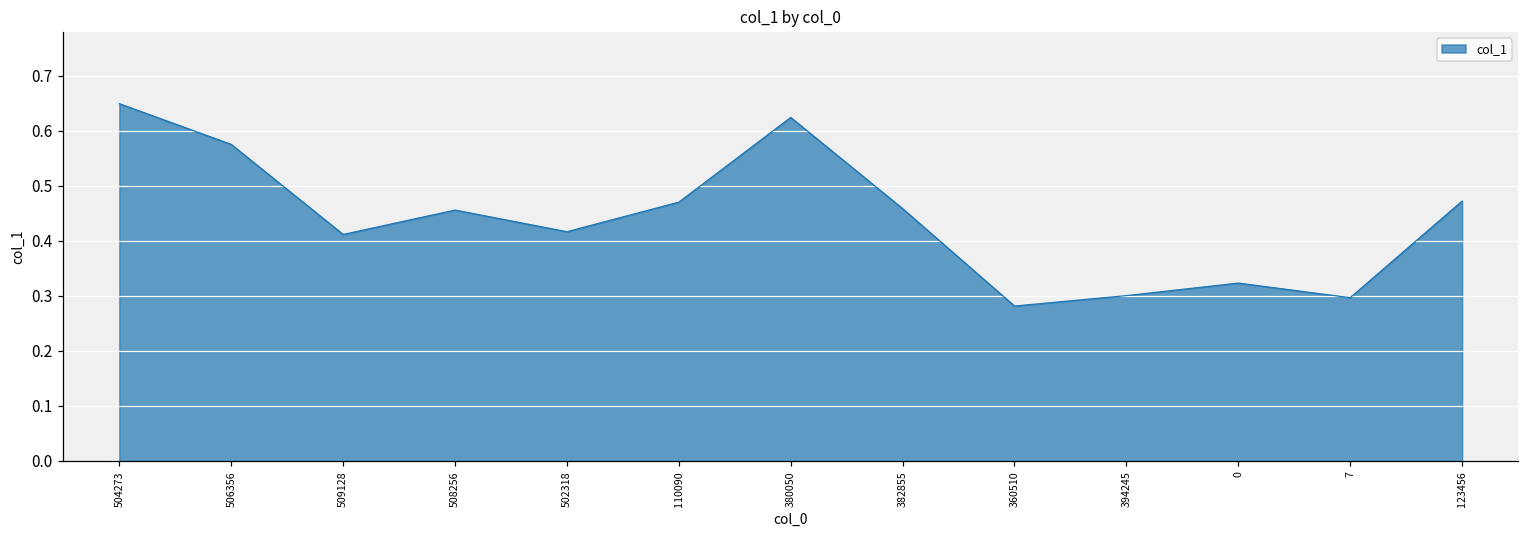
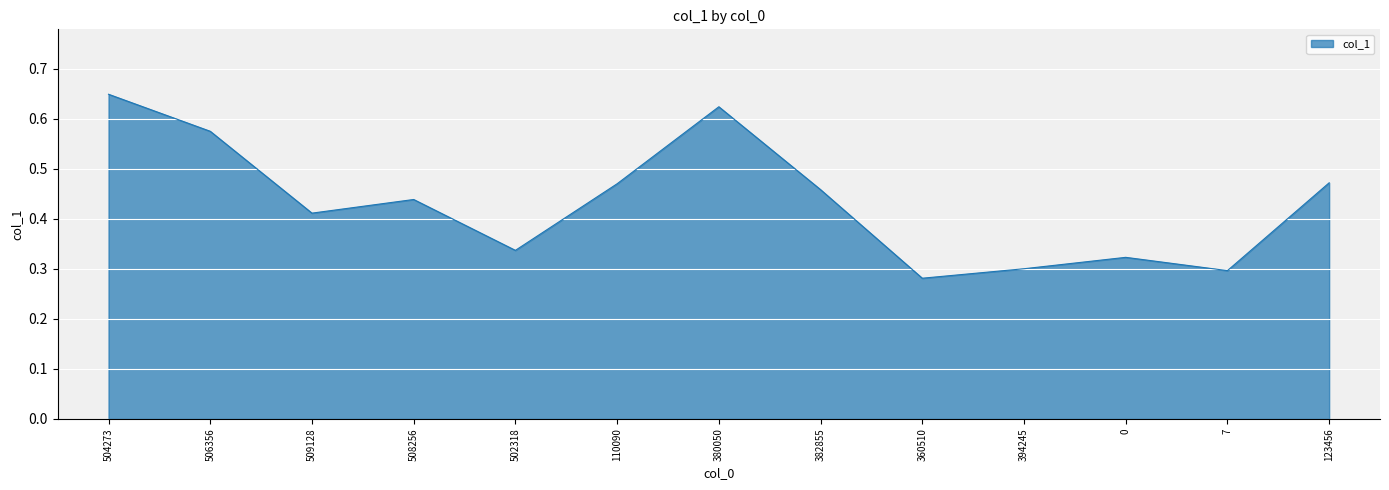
  {
    "504273": 0.65,
    "506356": 0.57,
    "509128": 0.41,
-   "508256": 0.46,
-   "502318": 0.42,
+   "508256": 0.44,
+   "502318": 0.34,
    "110090": 0.47,
    "380050": 0.62,
    "382855": 0.46,
    "360510": 0.28,
    "394245": 0.30,
    "0": 0.32,
    "7": 0.30,
    "123456": 0.47
  }
